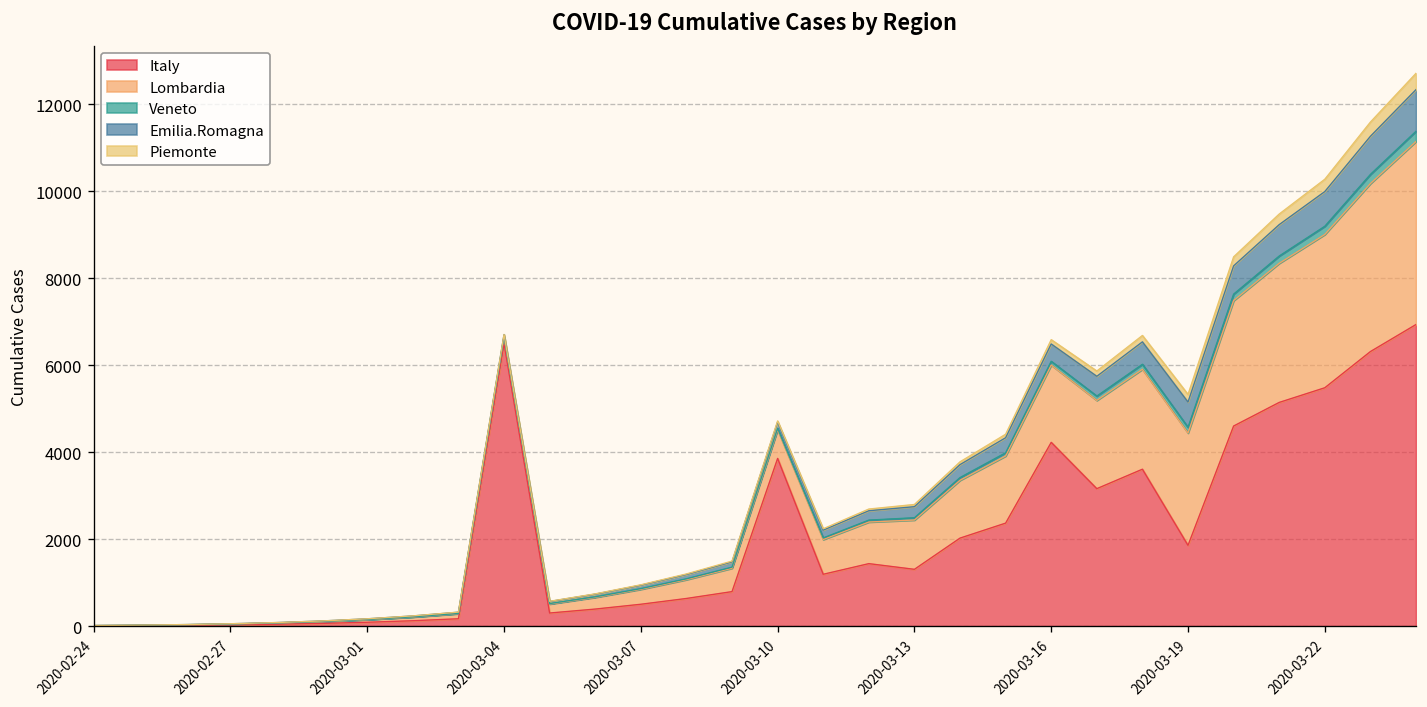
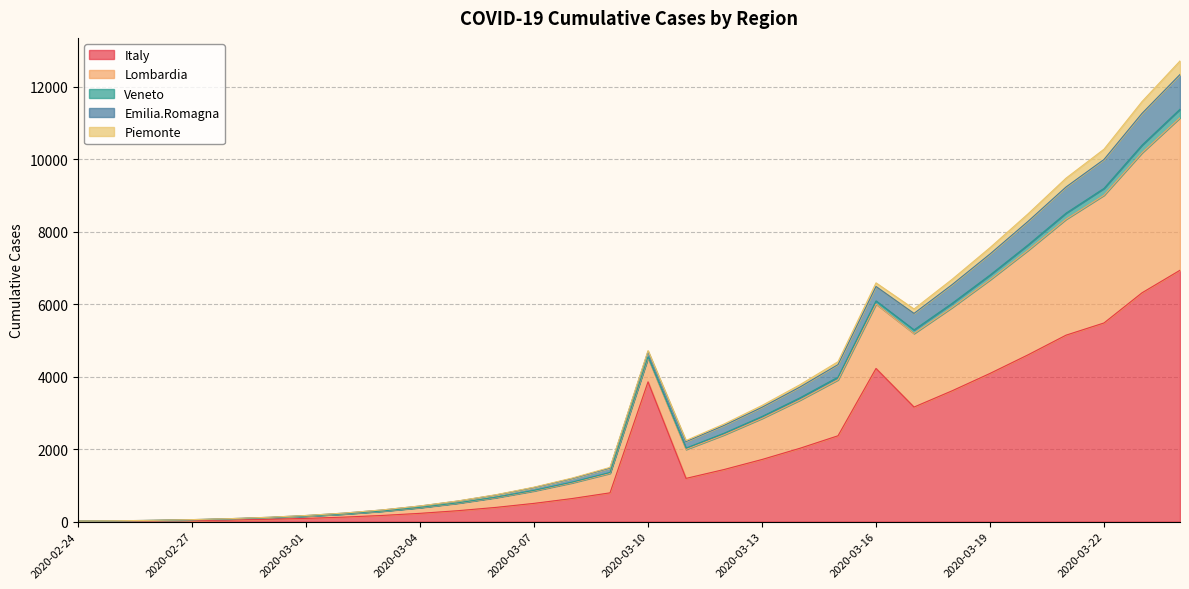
  {
    "Italy": {
-     "2020-03-04": 6500,
+     "2020-03-04": 200,
      "2020-03-07": 500,
      "2020-03-10": 3900,
-     "2020-03-13": 1300,
+     "2020-03-13": 1700,
      "2020-03-16": 4200,
-     "2020-03-19": 1900,
+     "2020-03-19": 4100,
      "2020-03-22": 5500
    }
  }
